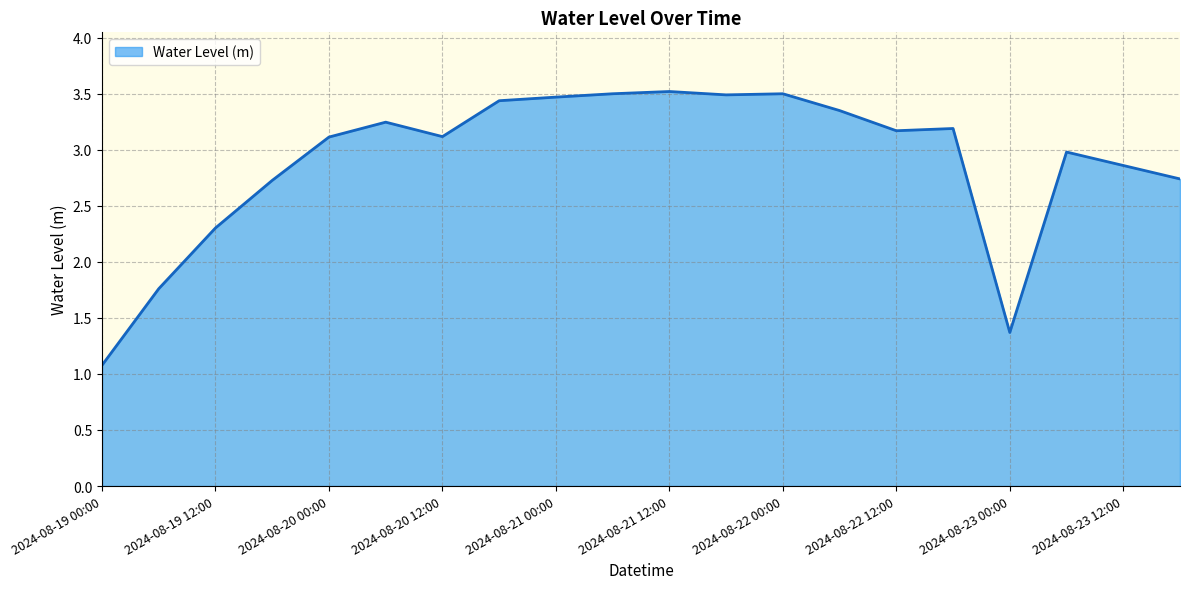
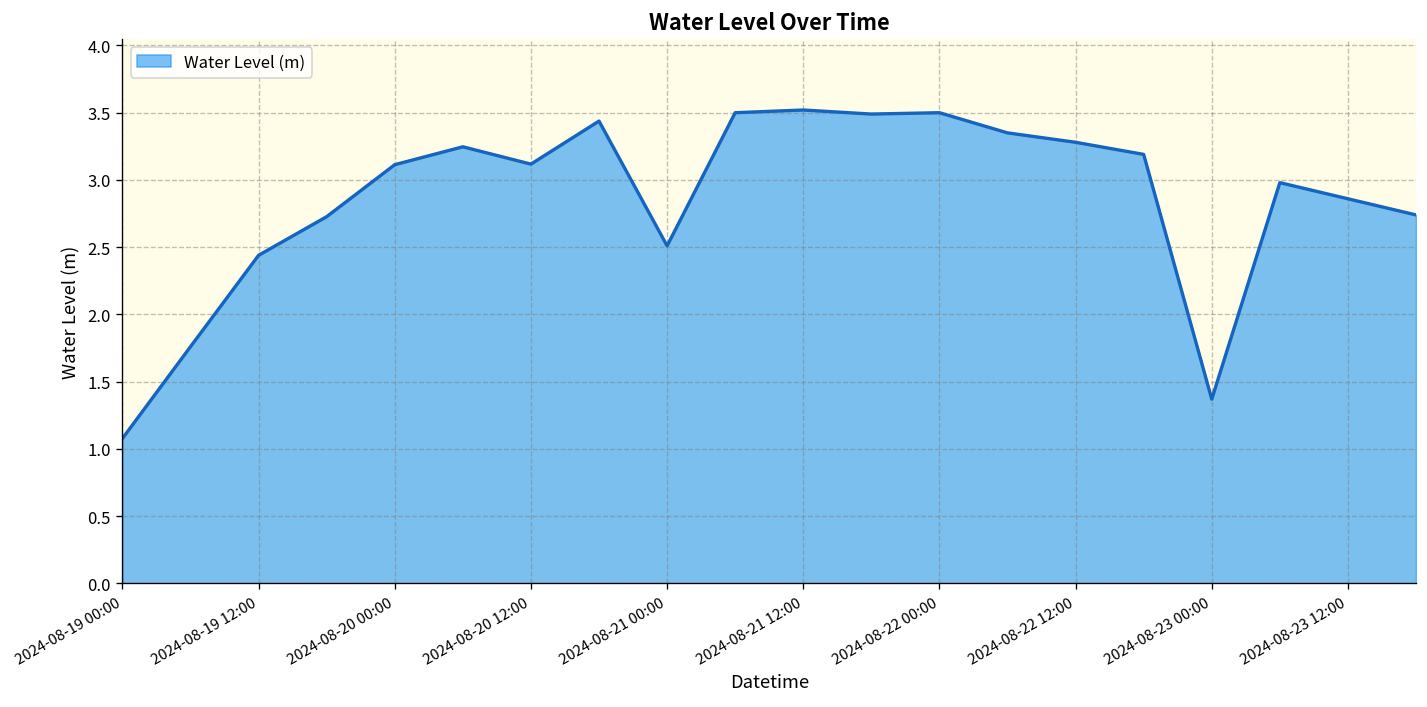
  {
    "2024-08-19 00:00": 1.08,
-   "2024-08-19 12:00": 2.30,
+   "2024-08-19 12:00": 2.44,
    "2024-08-20 00:00": 3.11,
    "2024-08-20 12:00": 3.12,
-   "2024-08-21 00:00": 3.47,
+   "2024-08-21 00:00": 2.51,
    "2024-08-21 12:00": 3.52,
    "2024-08-22 00:00": 3.50,
-   "2024-08-22 12:00": 3.17,
+   "2024-08-22 12:00": 3.28,
    "2024-08-23 00:00": 1.37,
    "2024-08-23 12:00": 2.86
  }
